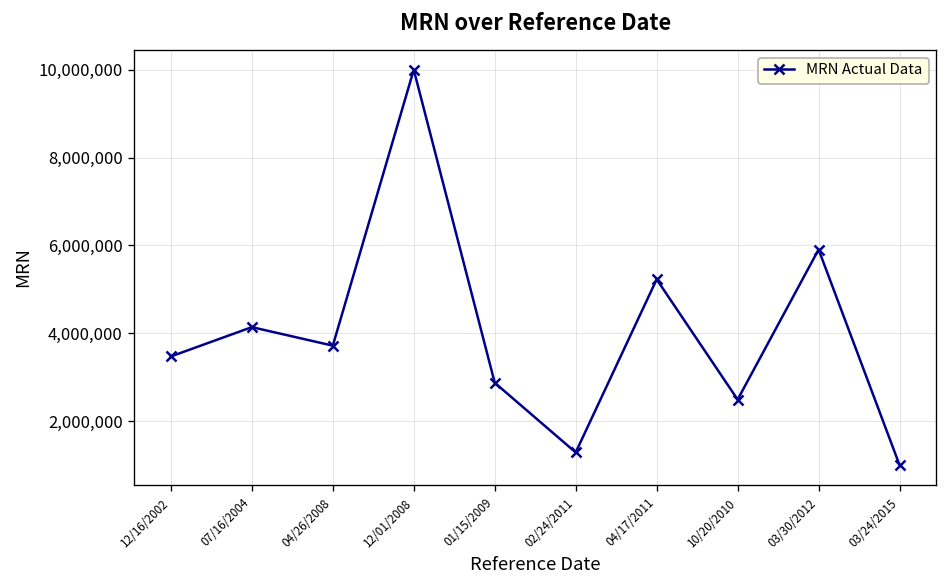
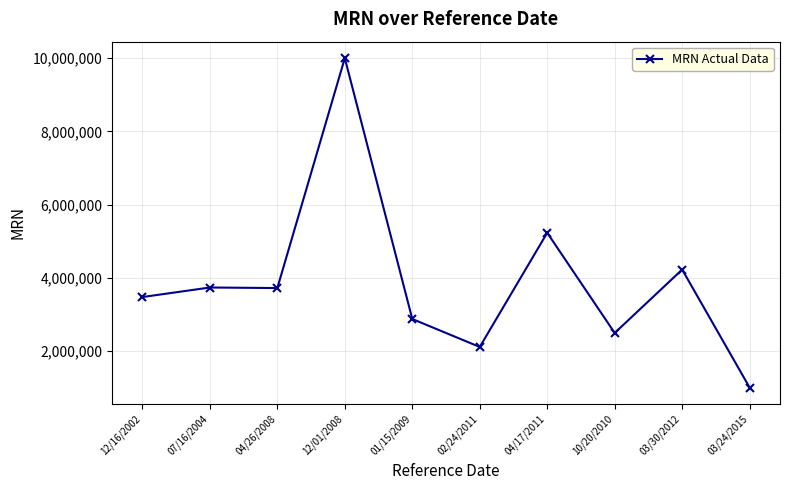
  {
    "12/16/2002": "3,500,000",
-   "07/16/2004": "4,100,000",
+   "07/16/2004": "3,700,000",
    "04/26/2008": "3,700,000",
    "12/01/2008": "10,000,000",
    "01/15/2009": "2,900,000",
-   "02/24/2011": "1,300,000",
+   "02/24/2011": "2,100,000",
    "04/17/2011": "5,200,000",
    "10/20/2010": "2,500,000",
-   "03/30/2012": "5,900,000",
+   "03/30/2012": "4,200,000",
    "03/24/2015": "1,000,000"
  }
